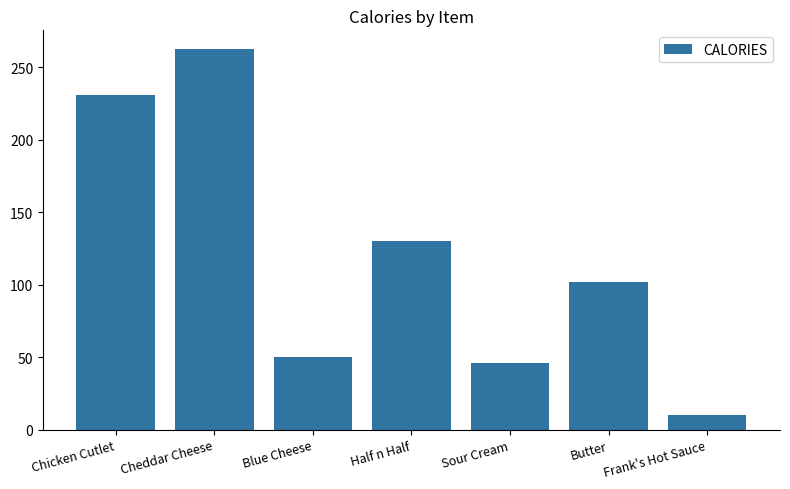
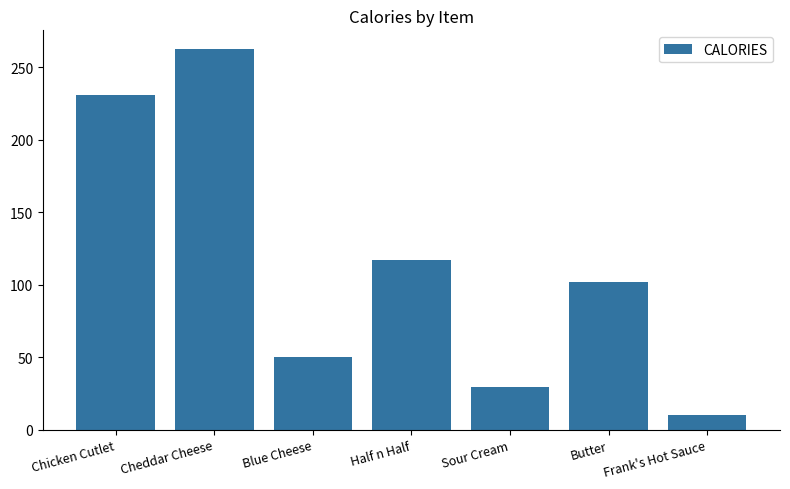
  {
    "Chicken Cutlet": 231,
    "Cheddar Cheese": 262,
    "Blue Cheese": 50,
-   "Half n Half": 130,
-   "Sour Cream": 46,
+   "Half n Half": 117,
+   "Sour Cream": 30,
    "Butter": 102,
    "Frank's Hot Sauce": 10
  }
